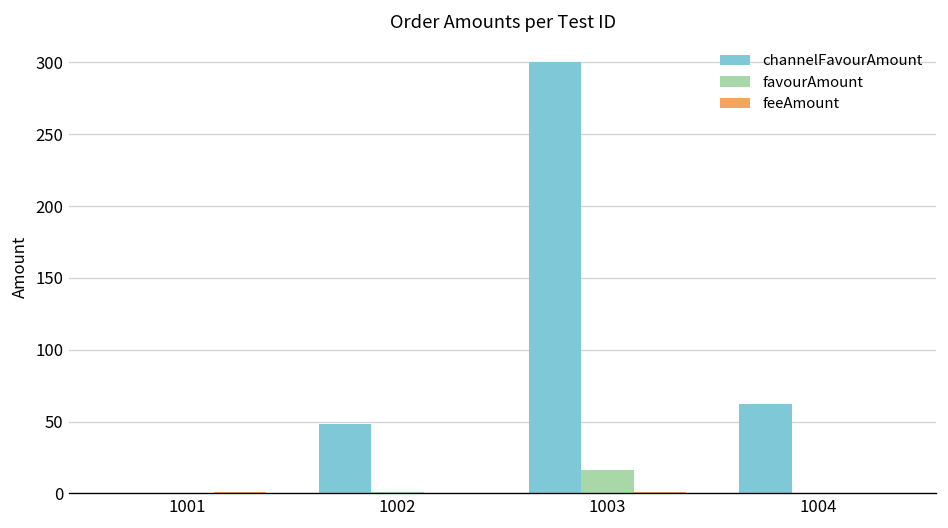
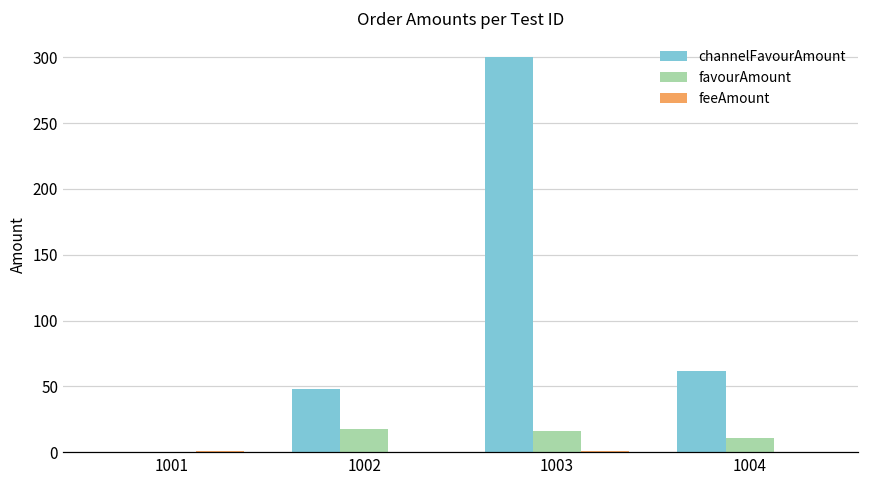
  {
    "channelFavourAmount": {
      "1001": 0,
      "1002": 48,
      "1003": 300,
      "1004": 62
    },
    "favourAmount": {
      "1001": 0,
-     "1002": 1,
+     "1002": 18,
      "1003": 16,
-     "1004": 0
+     "1004": 11
    },
    "feeAmount": {
      "1002": 0,
      "1004": 0
    }
  }
